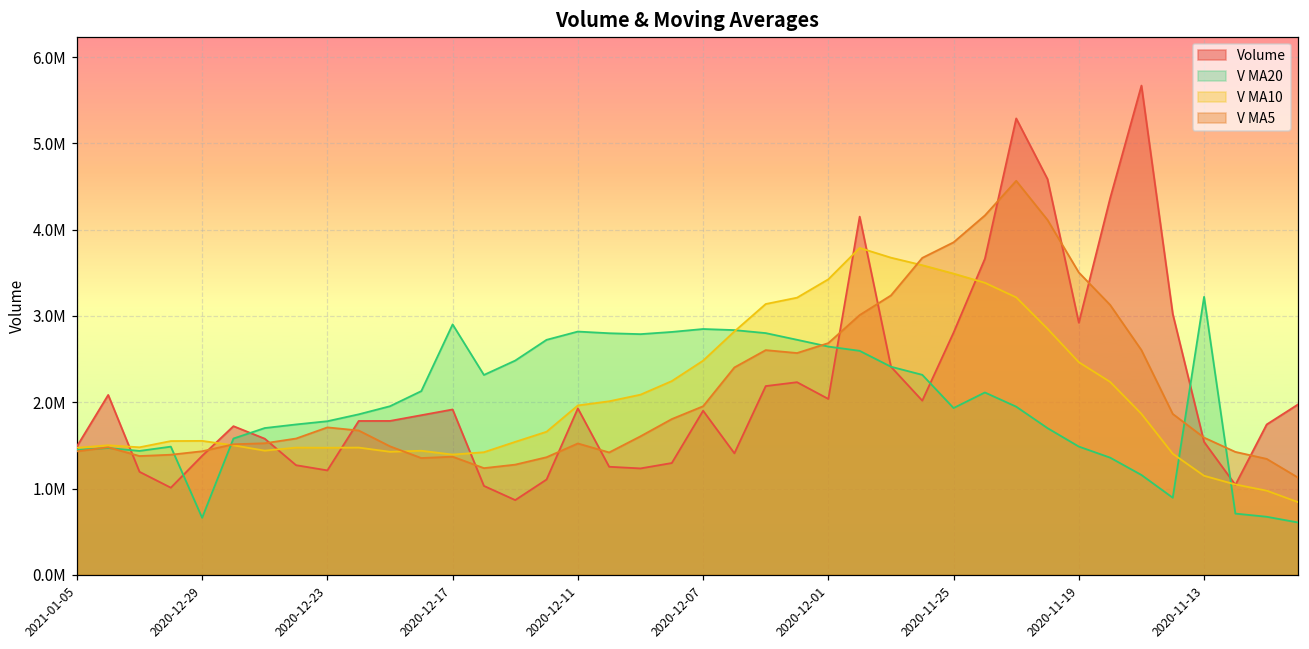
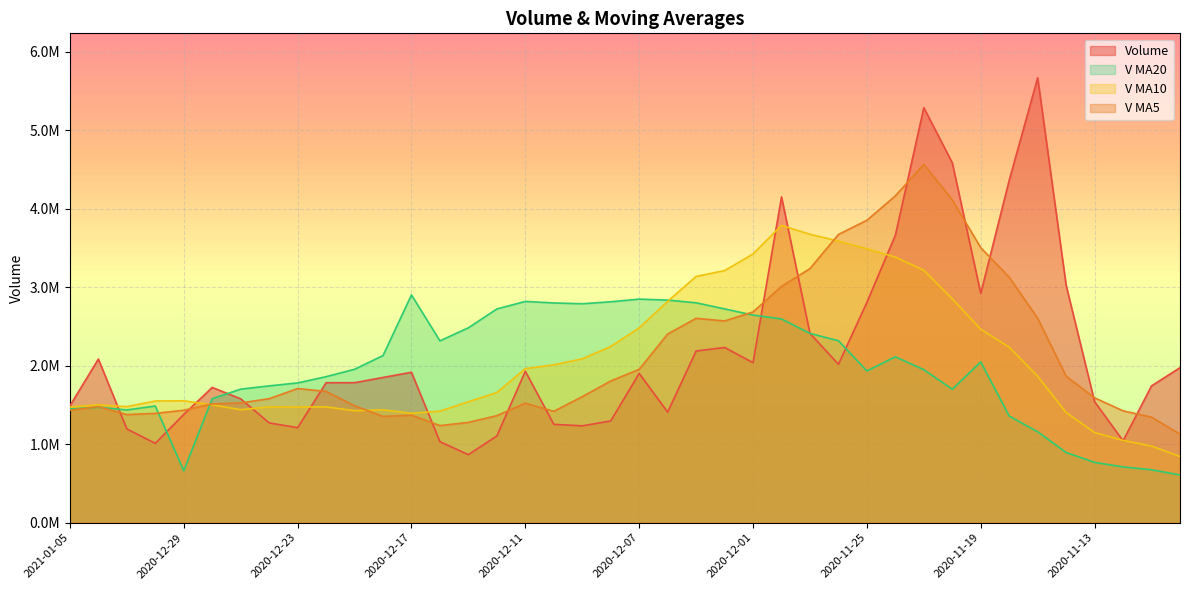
  {
    "V MA20": {
      "2020-12-29": 700000,
      "2020-12-23": 1800000,
      "2020-12-17": 2900000,
      "2020-12-11": 2800000,
      "2020-12-07": 2800000,
      "2020-12-01": 2600000,
      "2020-11-25": 1900000,
-     "2020-11-19": 1500000,
-     "2020-11-13": 3200000
+     "2020-11-19": 2000000,
+     "2020-11-13": 800000
    }
  }
